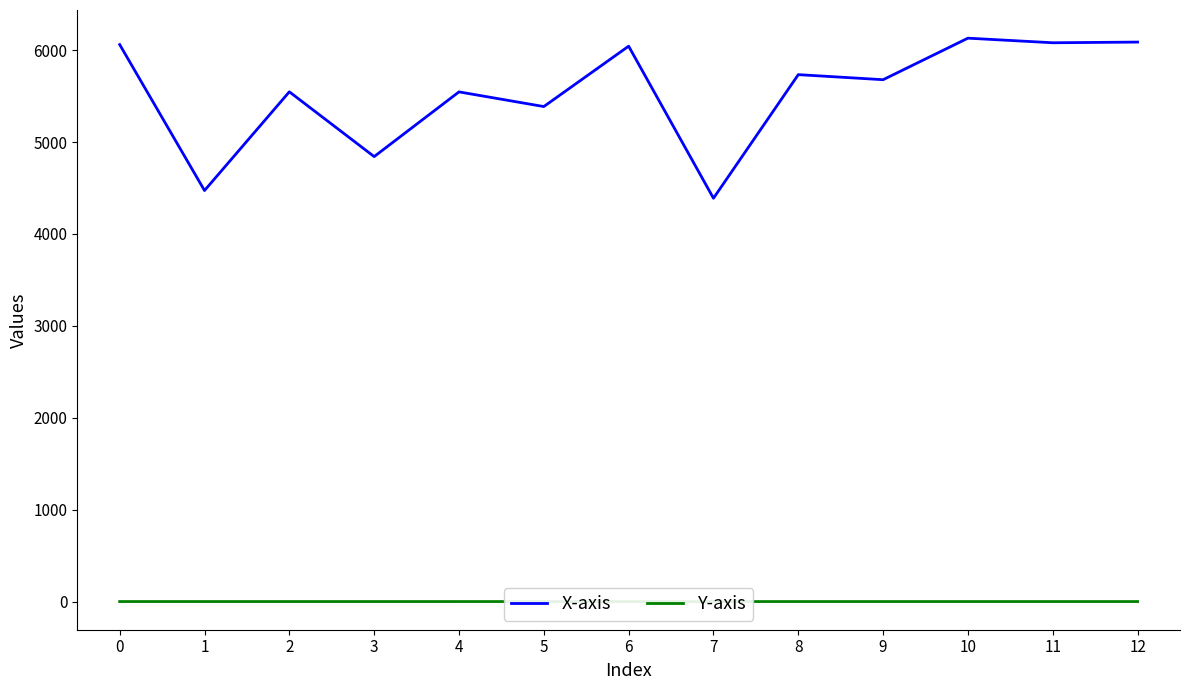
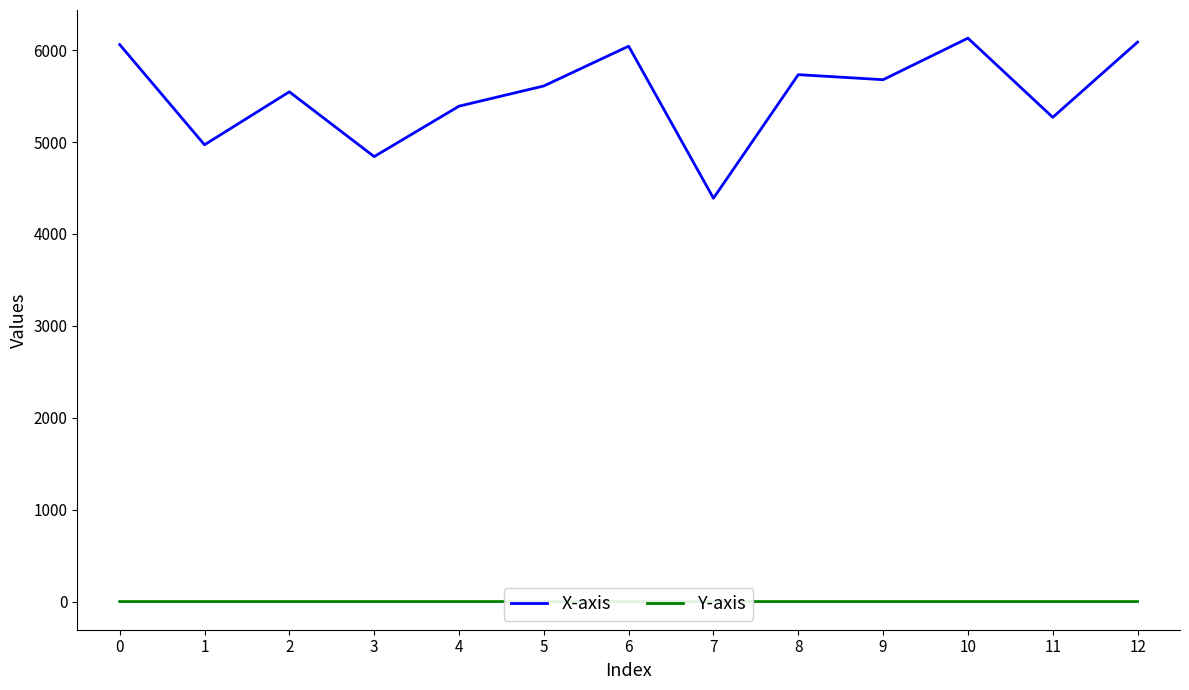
  {
    "X-axis": {
      "0": 6100,
-     "1": 4500,
+     "1": 5000,
      "2": 5500,
      "3": 4800,
-     "4": 5500,
-     "5": 5400,
+     "4": 5400,
+     "5": 5600,
      "6": 6000,
      "7": 4400,
      "8": 5700,
      "9": 5700,
      "10": 6100,
-     "11": 6100,
+     "11": 5300,
      "12": 6100
    },
    "Y-axis": {
      "0": 0,
      "1": 0,
      "2": 0,
      "3": 0,
      "4": 0,
      "8": 0,
      "9": 0,
      "10": 0,
      "11": 0,
      "12": 0
    }
  }
